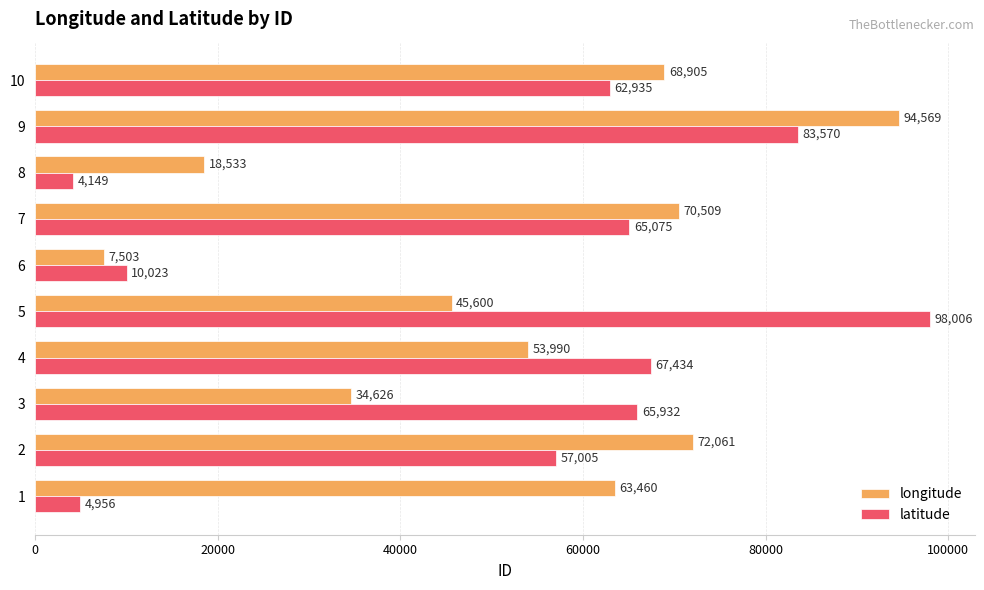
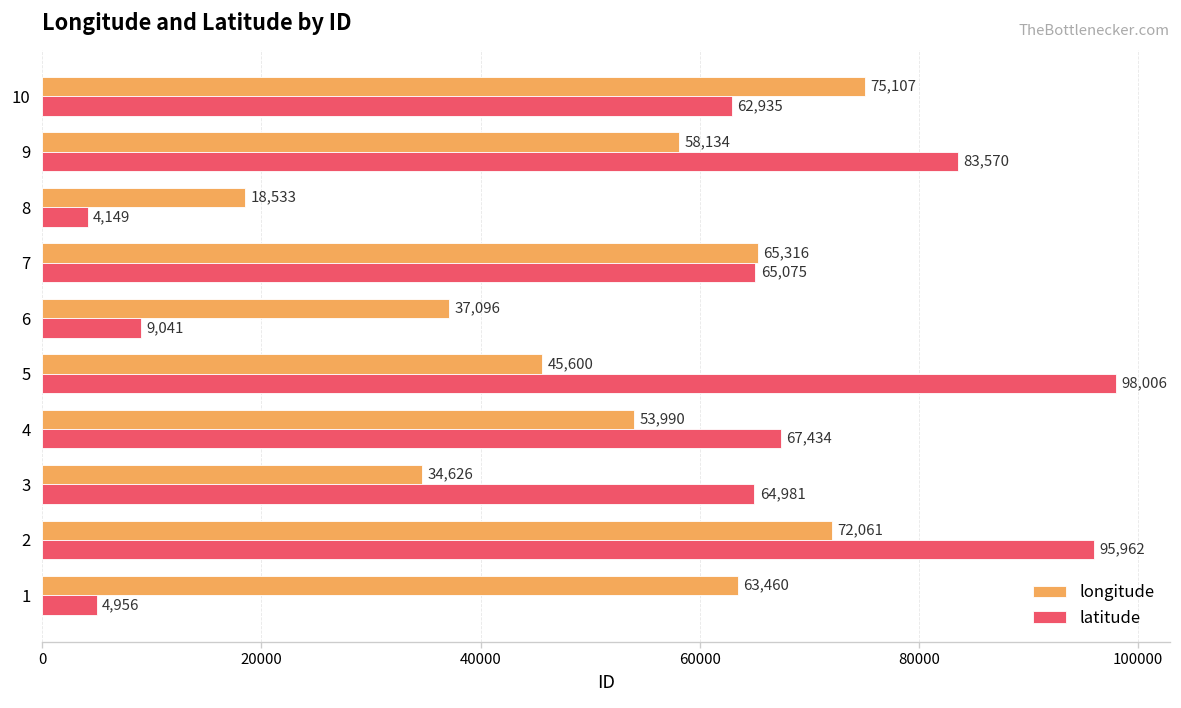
  {
    "longitude": {
-     "10": "68,905",
-     "9": "94,569",
+     "10": "75,107",
+     "9": "58,134",
      "8": "18,533",
-     "7": "70,509",
-     "6": "7,503",
+     "7": "65,316",
+     "6": "37,096",
      "5": "45,600",
      "4": "53,990",
      "3": "34,626",
      "2": "72,061",
      "1": "63,460"
    },
    "latitude": {
      "10": "62,935",
      "9": "83,570",
      "8": "4,149",
      "7": "65,075",
-     "6": "10,023",
+     "6": "9,041",
      "5": "98,006",
      "4": "67,434",
-     "3": "65,932",
-     "2": "57,005",
+     "3": "64,981",
+     "2": "95,962",
      "1": "4,956"
    }
  }
